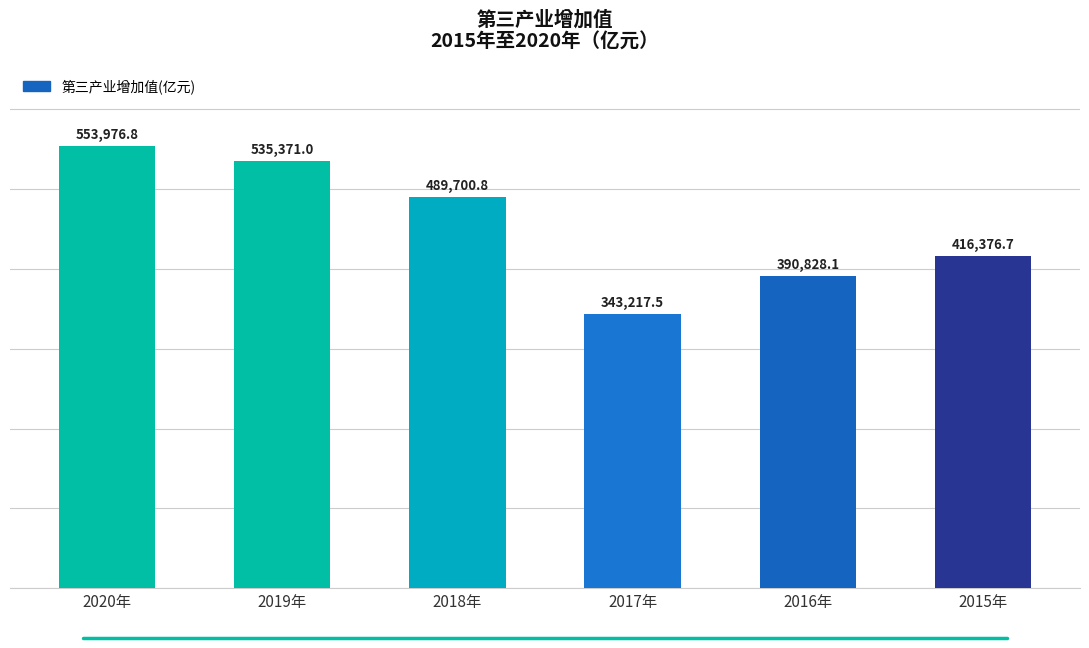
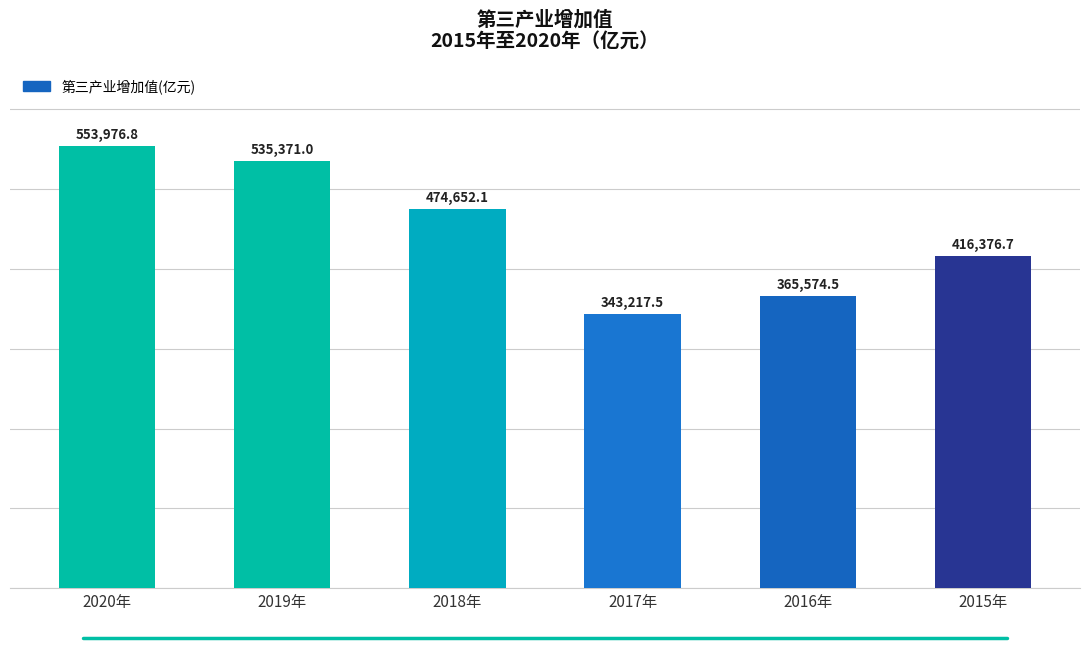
  {
    "2020年": "553,976.8",
    "2019年": "535,371.0",
-   "2018年": "489,700.8",
+   "2018年": "474,652.1",
    "2017年": "343,217.5",
-   "2016年": "390,828.1",
+   "2016年": "365,574.5",
    "2015年": "416,376.7"
  }
